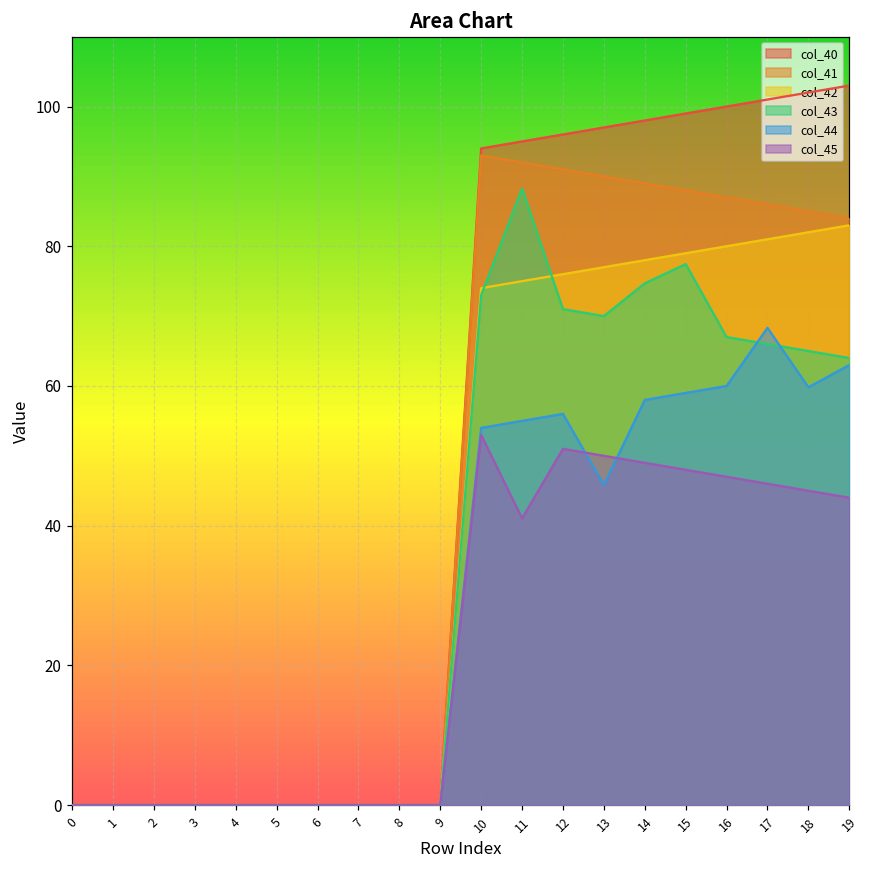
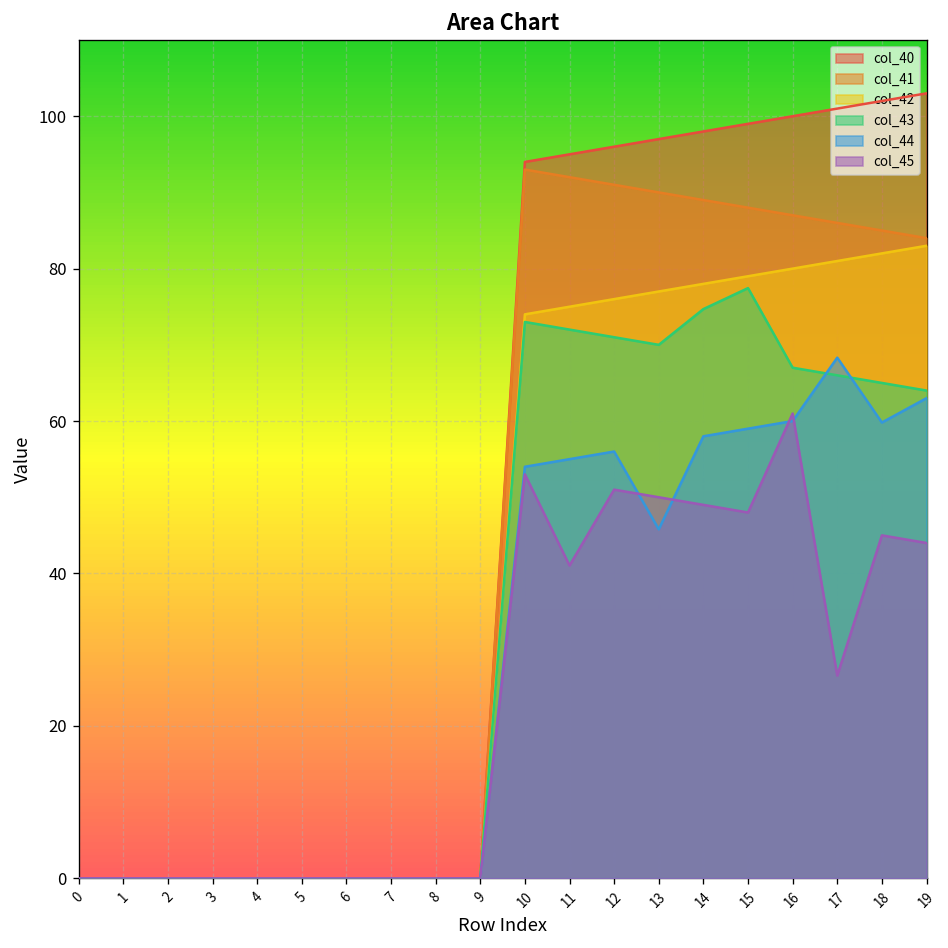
  {
    "col_42": {
      "10": 74,
      "11": 75,
      "12": 76,
      "13": 77,
      "14": 78,
      "15": 79,
      "16": 80,
      "17": 81,
      "18": 82,
      "19": 83
    },
    "col_43": {
      "10": 73,
-     "11": 88,
+     "11": 72,
      "12": 71,
      "13": 70,
      "14": 75,
      "15": 77,
      "16": 67,
      "17": 66,
      "18": 65,
      "19": 64
    },
    "col_44": {
      "10": 54,
      "11": 55,
      "12": 56,
      "13": 46,
      "14": 58,
      "15": 59,
      "16": 60,
      "17": 68,
      "18": 60,
      "19": 63
    },
    "col_45": {
      "10": 53,
      "11": 41,
      "12": 51,
      "13": 50,
      "14": 49,
      "15": 48,
-     "16": 47,
-     "17": 46,
+     "16": 61,
+     "17": 27,
      "18": 45,
      "19": 44
    }
  }
